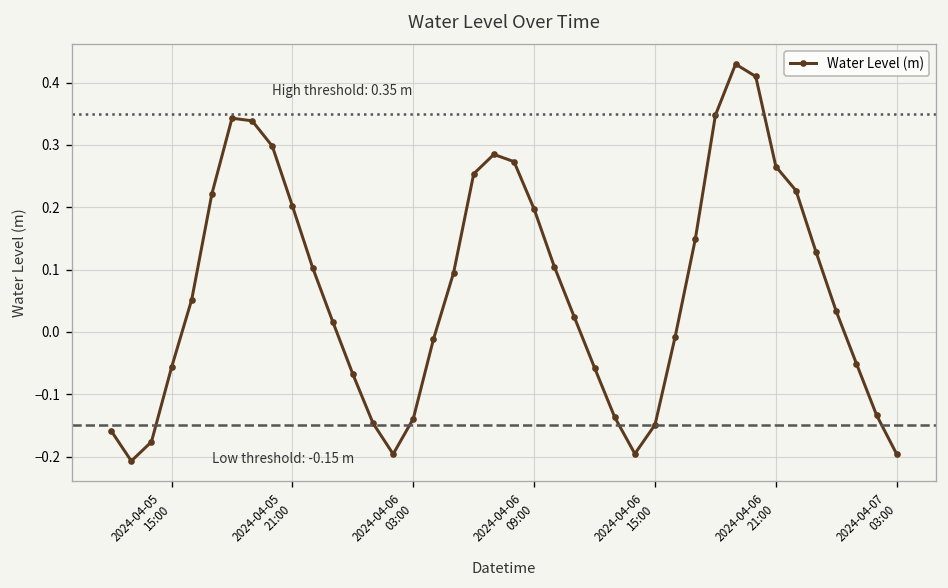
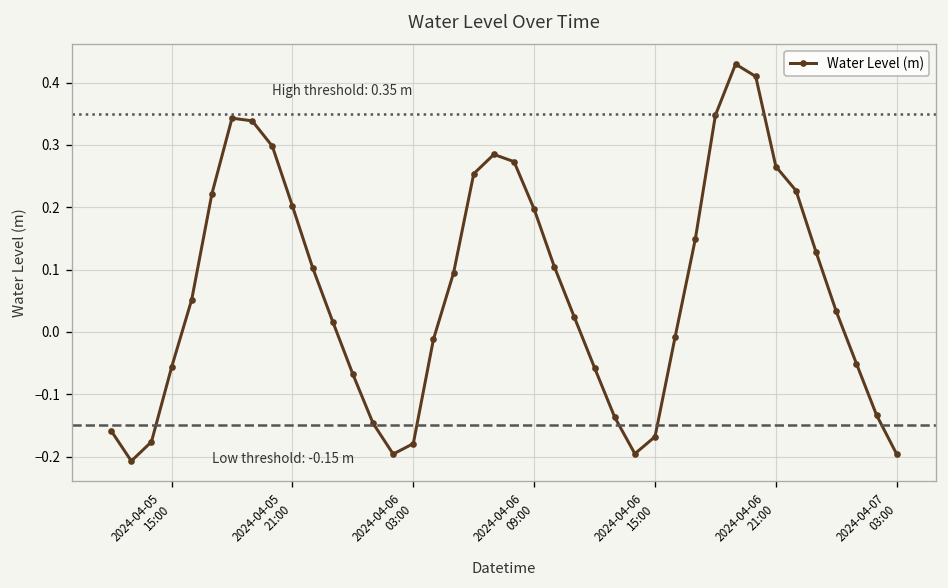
  {
    "2024-04-05 15:00": -0.06,
    "2024-04-05 21:00": 0.20,
-   "2024-04-06 03:00": -0.14,
+   "2024-04-06 03:00": -0.18,
    "2024-04-06 09:00": 0.20,
-   "2024-04-06 15:00": -0.15,
+   "2024-04-06 15:00": -0.17,
    "2024-04-06 21:00": 0.27,
    "2024-04-07 03:00": -0.20
  }
